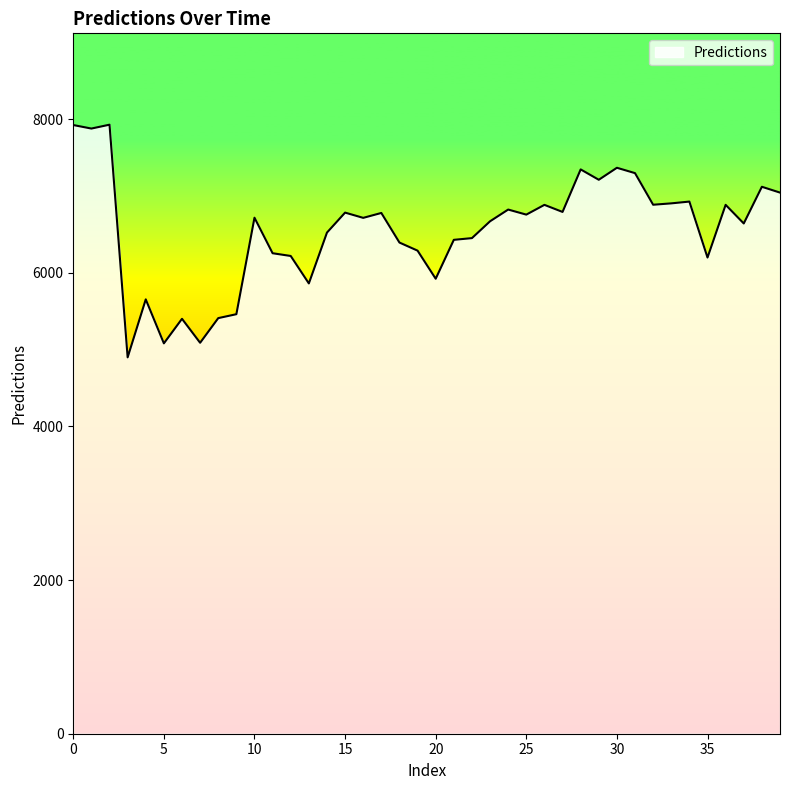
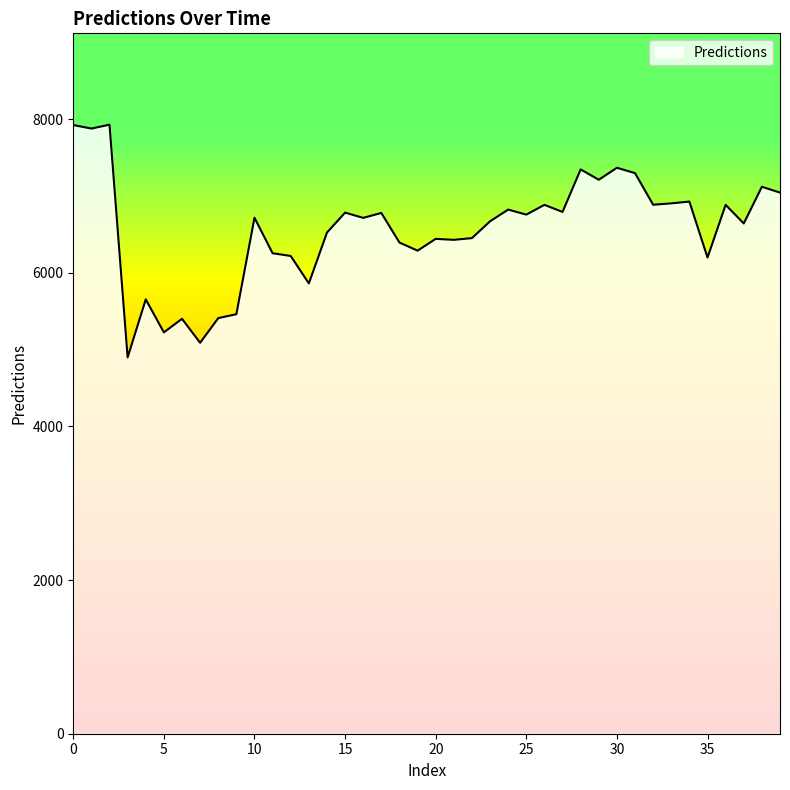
  {
    "0": 7900,
-   "5": 5100,
+   "5": 5200,
    "10": 6700,
    "15": 6800,
-   "20": 5900,
+   "20": 6400,
    "25": 6800,
    "30": 7400,
    "35": 6200
  }
